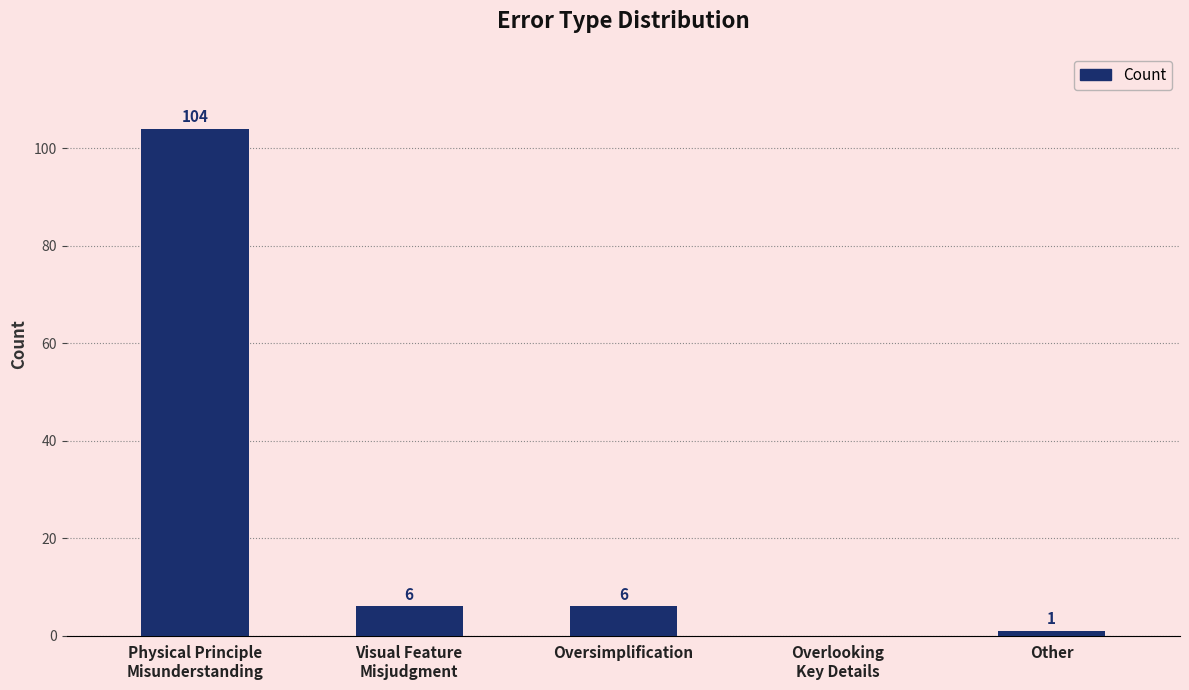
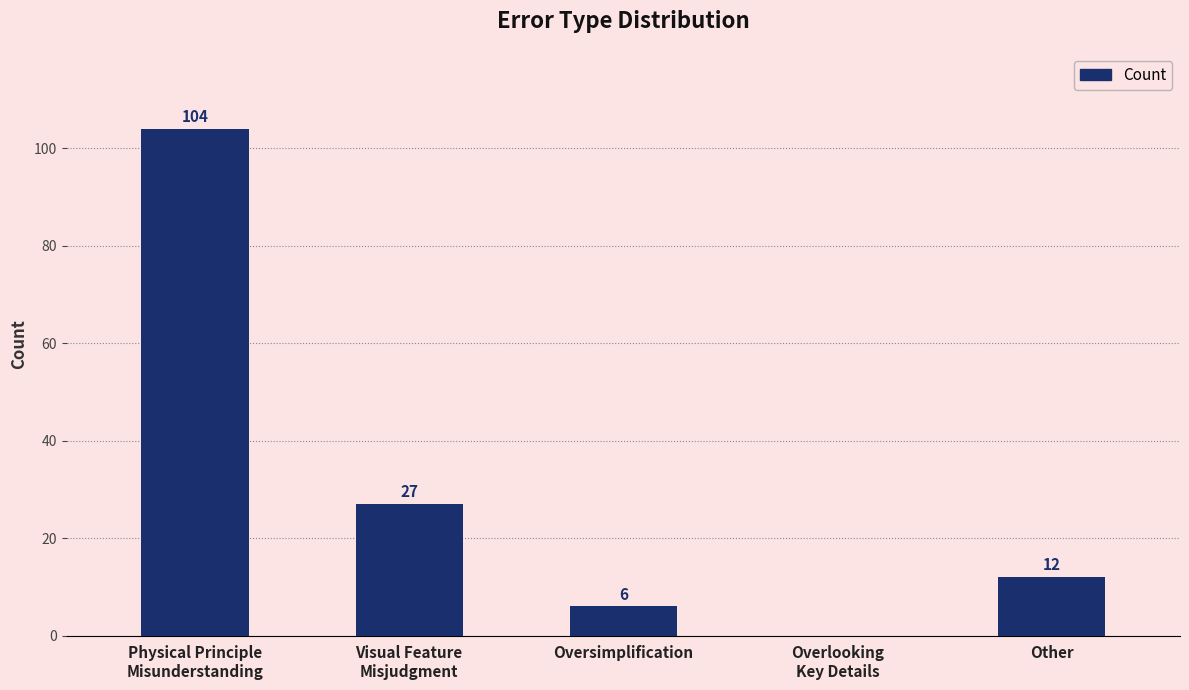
  {
    "Physical Principle Misunderstanding": 104,
-   "Visual Feature Misjudgment": 6,
+   "Visual Feature Misjudgment": 27,
    "Oversimplification": 6,
-   "Other": 1
+   "Other": 12
  }
